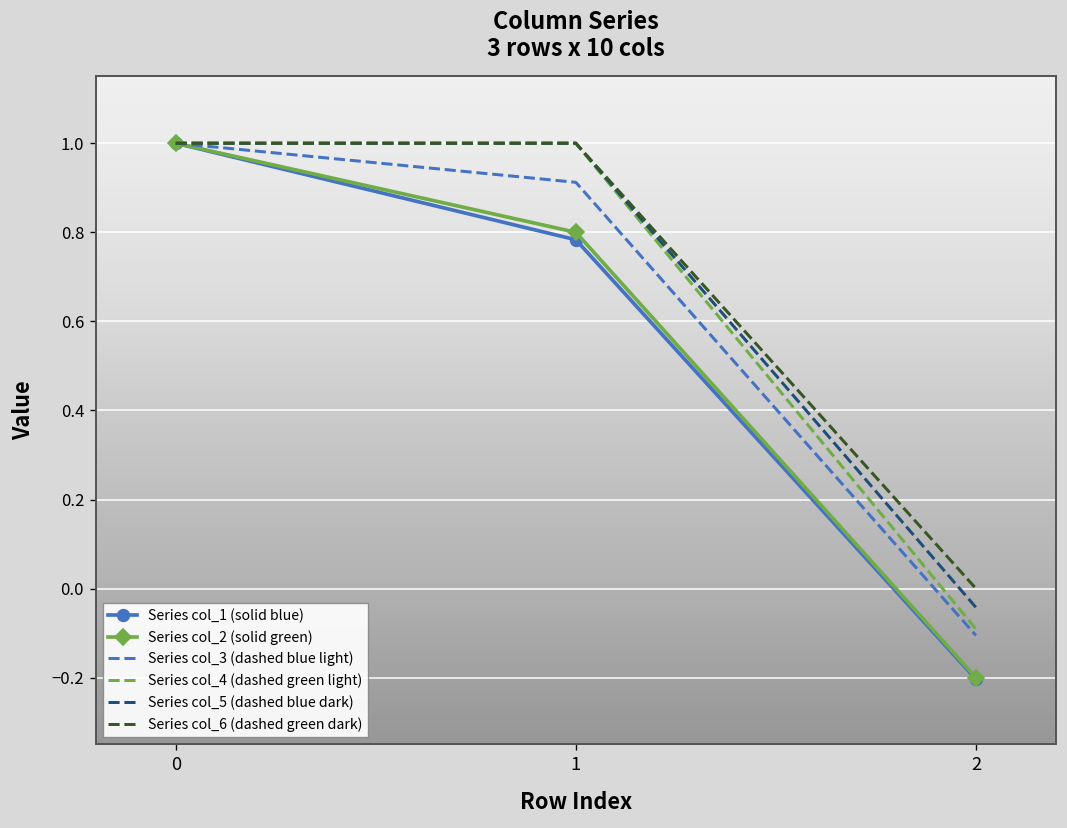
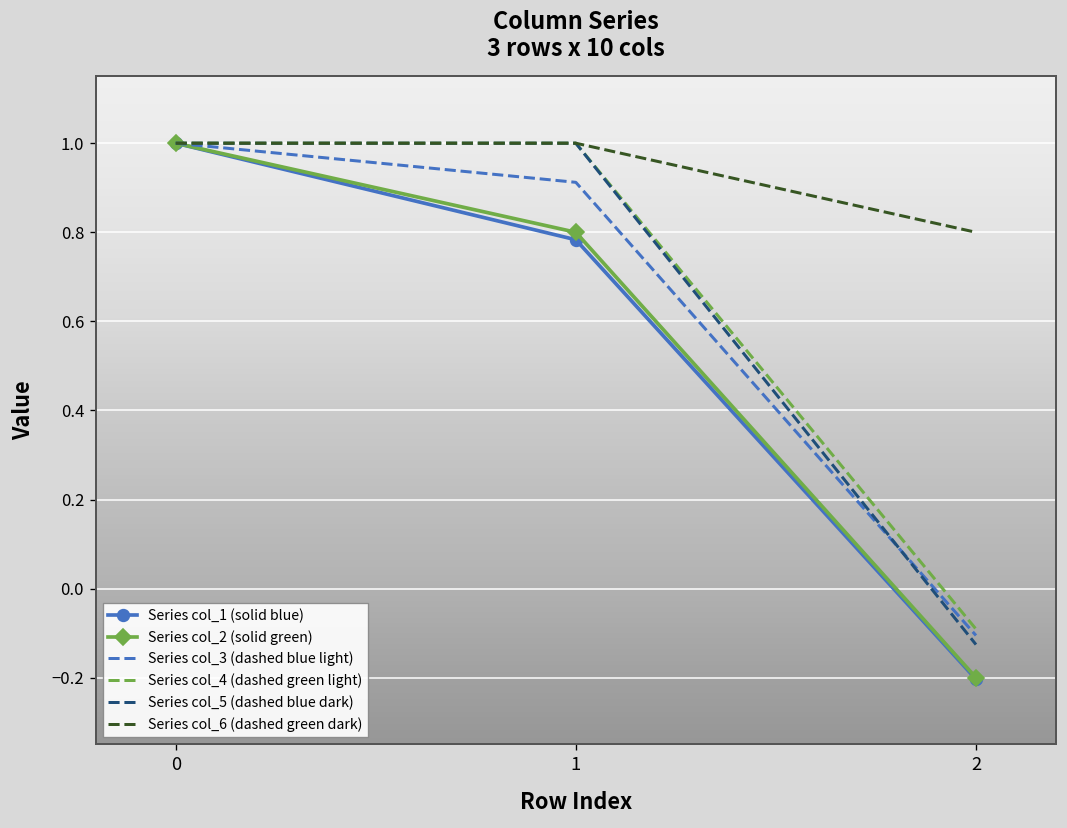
  {
    "Series col_5 (dashed blue dark)": {
-     "2": -0.04
+     "2": -0.13
    },
    "Series col_6 (dashed green dark)": {
-     "2": 0.0
+     "2": 0.8
    }
  }
